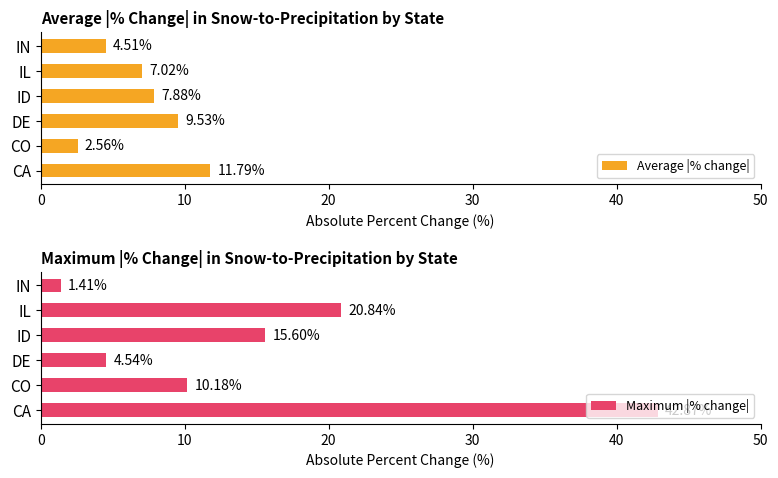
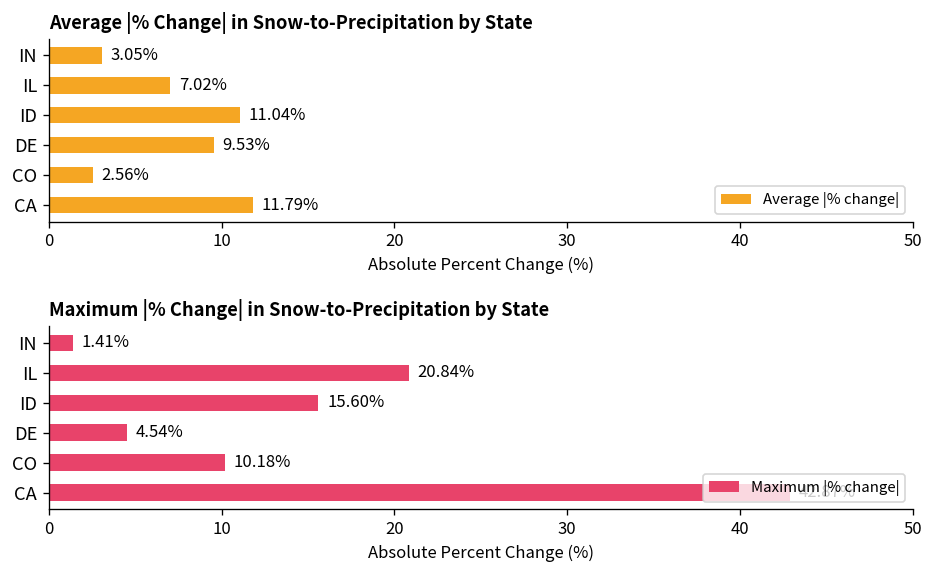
  {
    "Average |% Change| in Snow-to-Precipitation by State": {
-     "IN": "4.51%",
+     "IN": "3.05%",
      "IL": "7.02%",
-     "ID": "7.88%",
+     "ID": "11.04%",
      "DE": "9.53%",
      "CO": "2.56%",
      "CA": "11.79%"
    },
    "Maximum |% Change| in Snow-to-Precipitation by State": {
      "IN": "1.41%",
      "IL": "20.84%",
      "ID": "15.60%",
      "DE": "4.54%",
      "CO": "10.18%"
    }
  }
